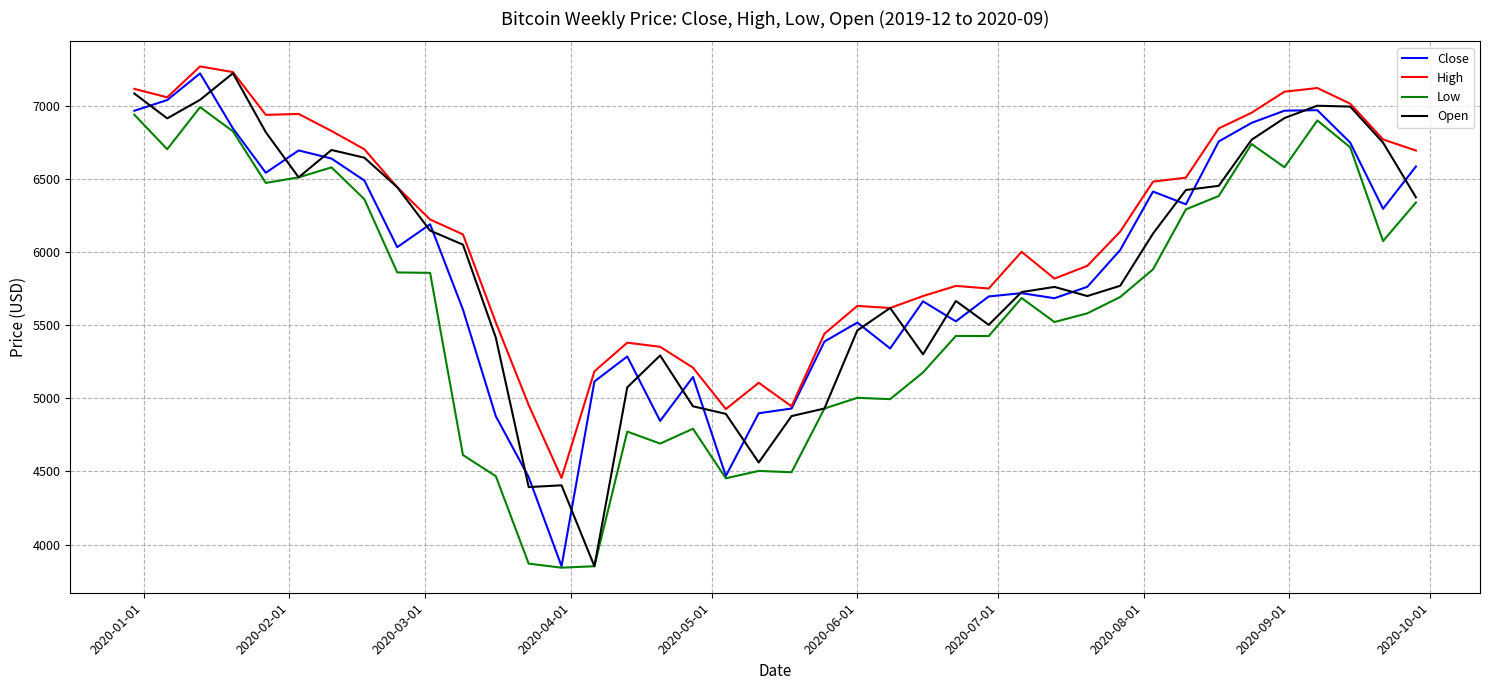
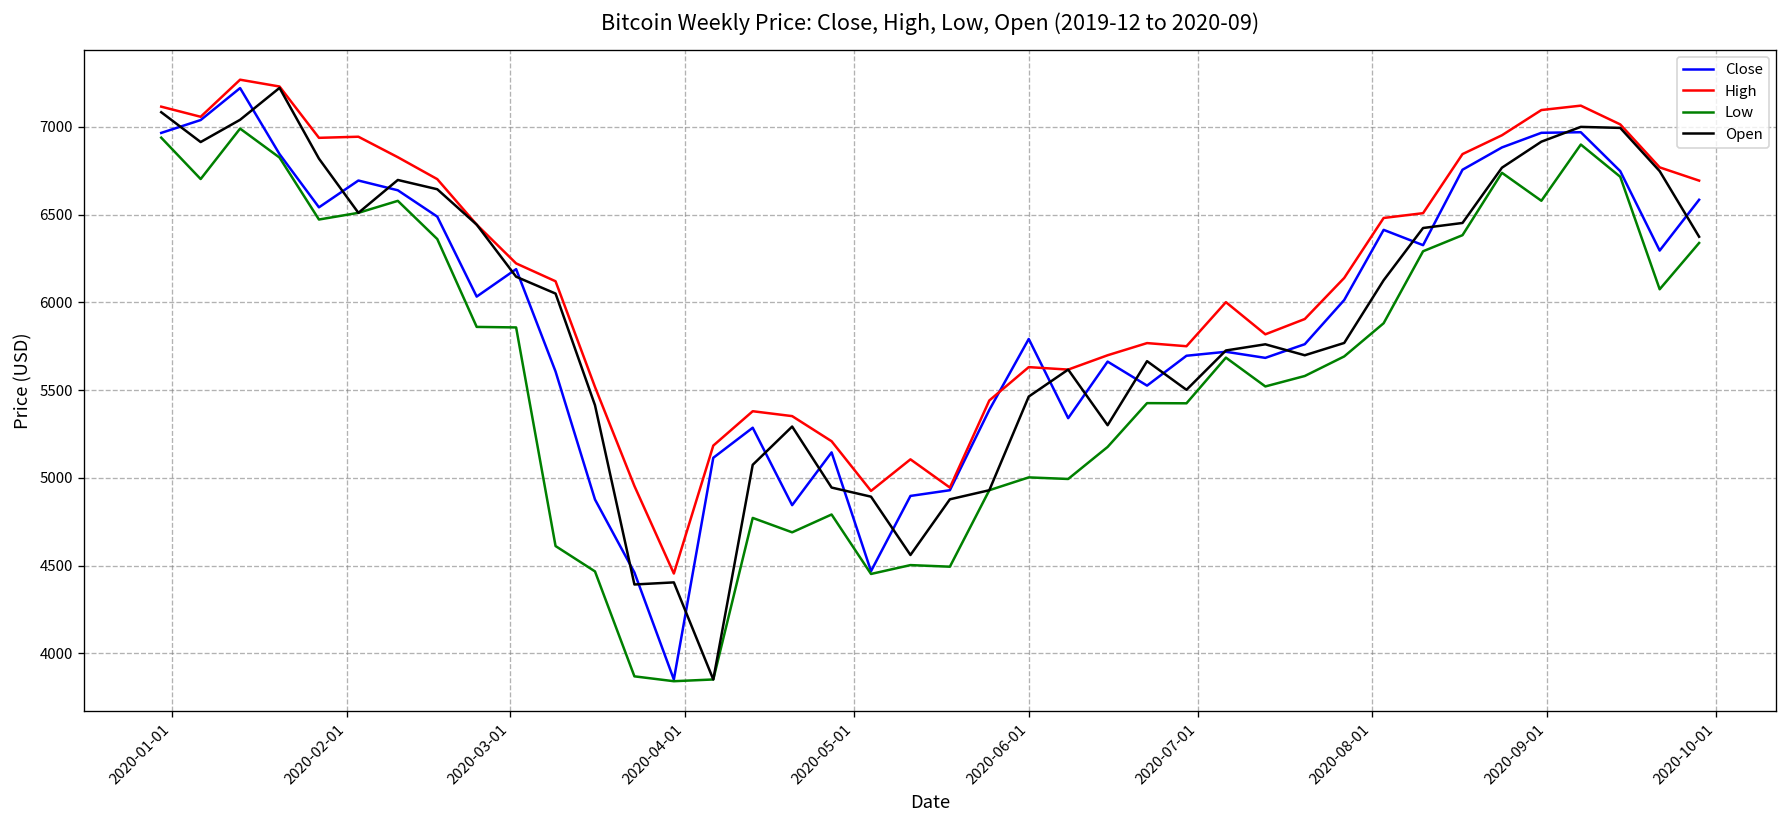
  {
    "Close": {
-     "2020-06-01": 5520
+     "2020-06-01": 5790
    },
    "High": {
      "2020-06-01": 5630
    },
    "Low": {
      "2020-06-01": 5000
    },
    "Open": {
      "2020-06-01": 5460
    }
  }
